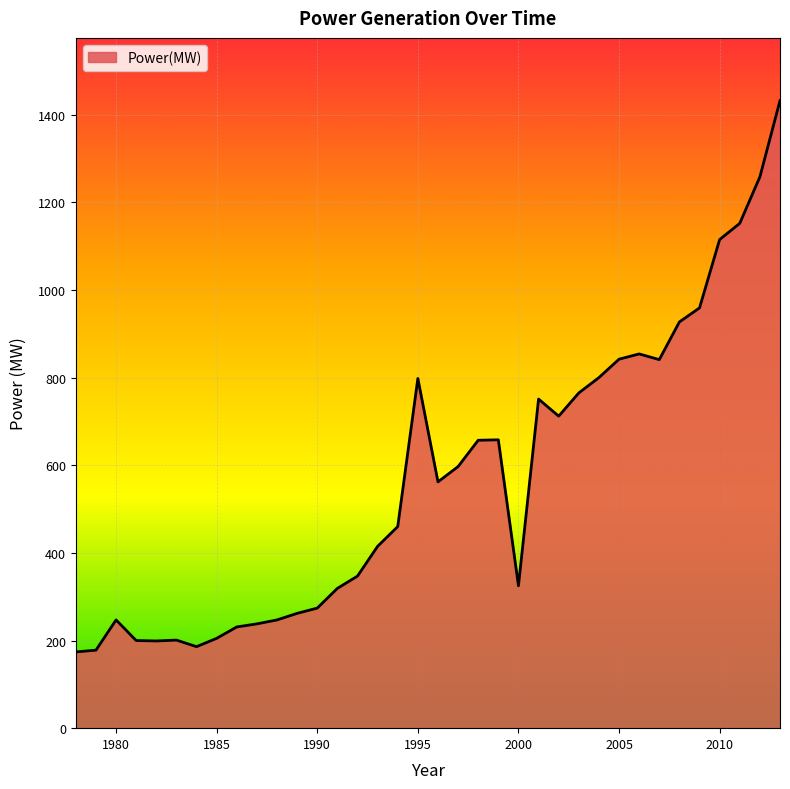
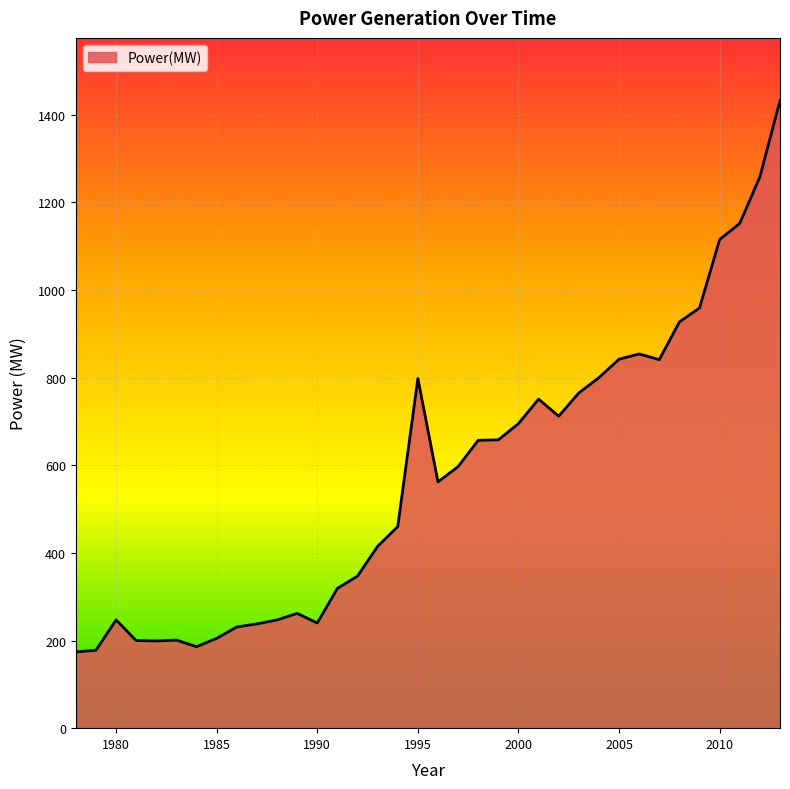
  {
    "1980": 250,
    "1985": 210,
-   "1990": 270,
+   "1990": 240,
    "1995": 800,
-   "2000": 330,
+   "2000": 700,
    "2005": 840,
    "2010": 1120
  }
